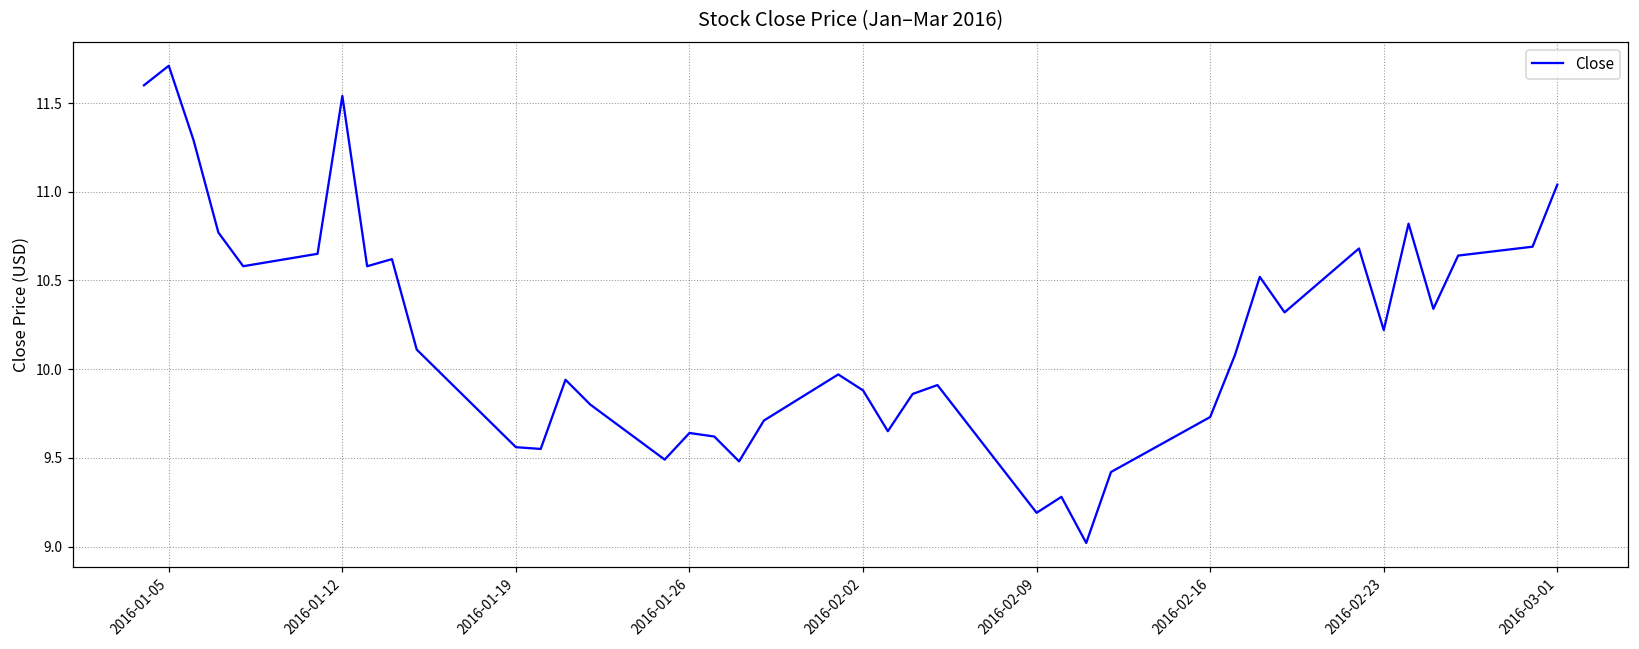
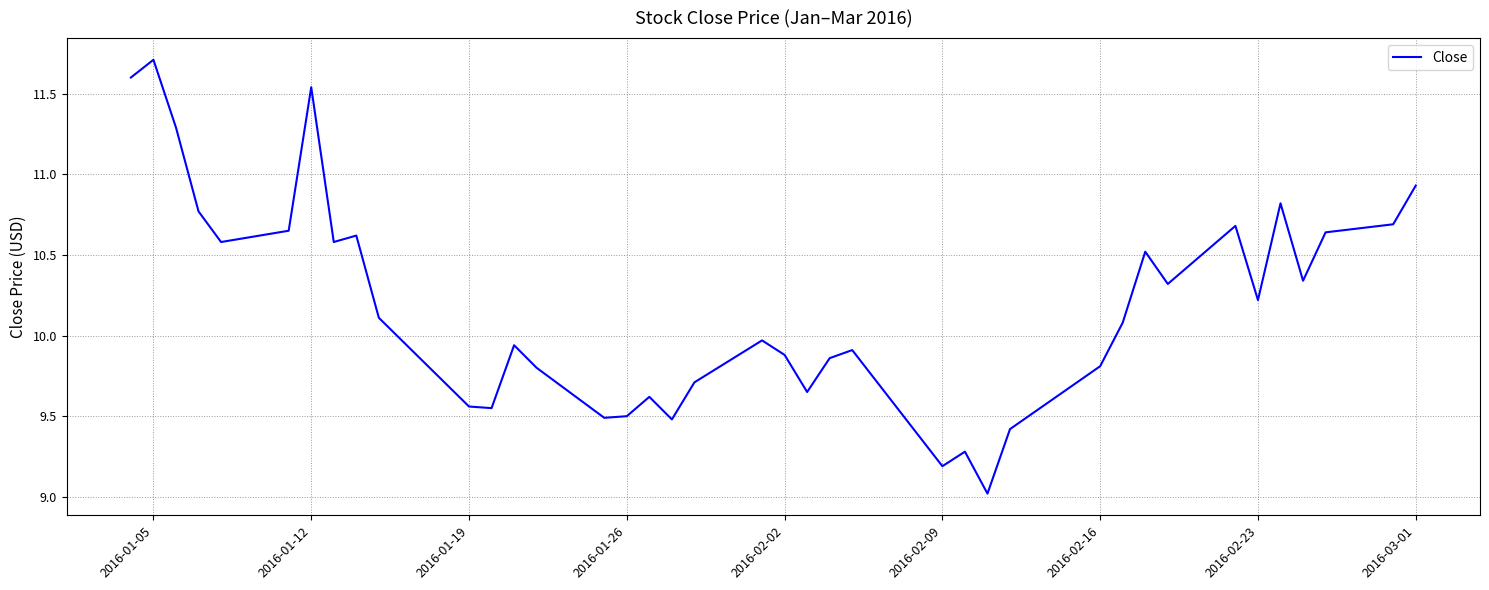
  {
    "2016-01-05": 11.71,
    "2016-01-12": 11.54,
    "2016-01-19": 9.56,
-   "2016-01-26": 9.64,
+   "2016-01-26": 9.50,
    "2016-02-02": 9.88,
    "2016-02-09": 9.19,
-   "2016-02-16": 9.73,
+   "2016-02-16": 9.81,
    "2016-02-23": 10.22,
-   "2016-03-01": 11.04
+   "2016-03-01": 10.93
  }
